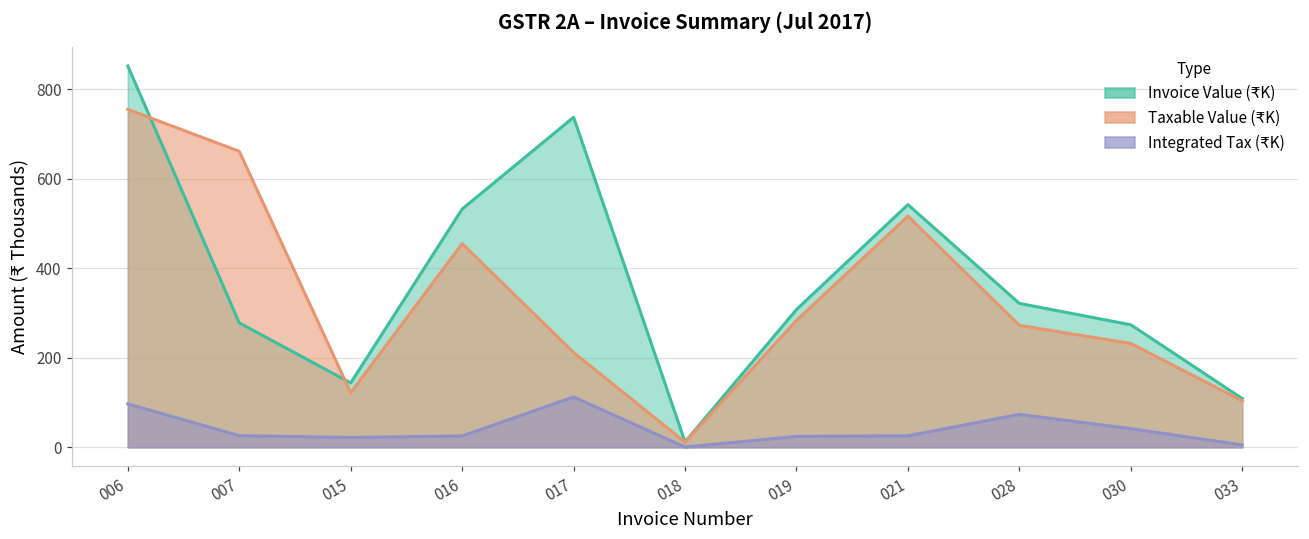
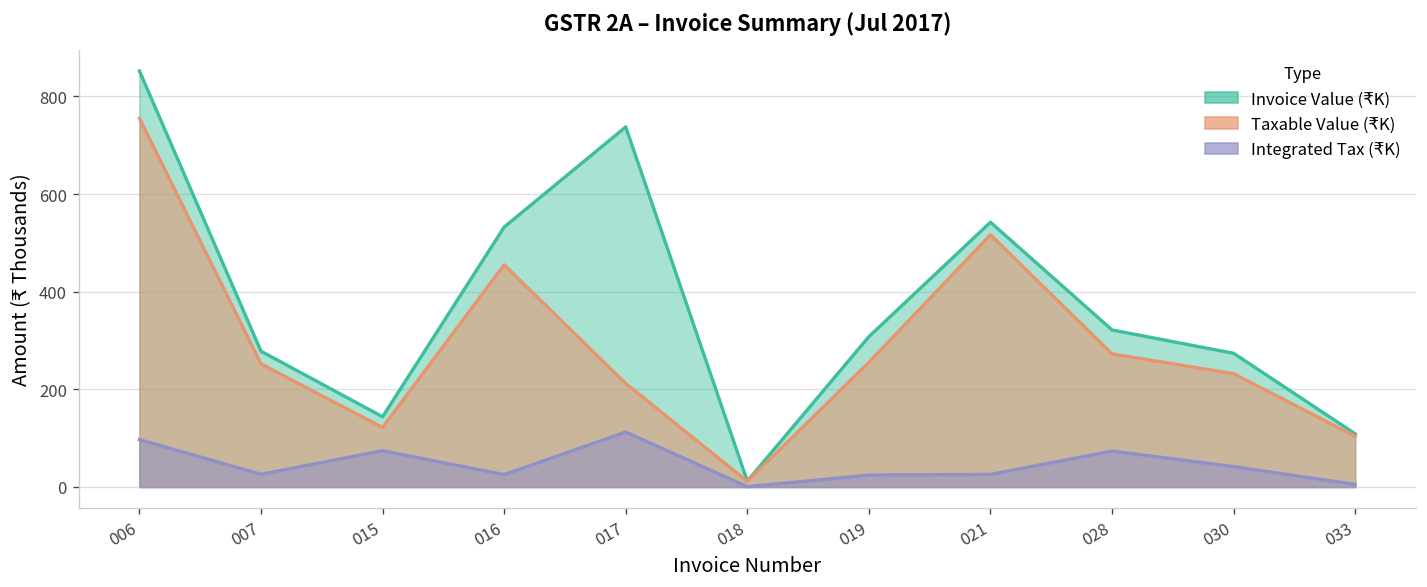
  {
    "Invoice Value (₹K)": {
      "006": 850,
      "007": 280,
      "015": 140,
      "016": 530,
      "017": 740,
      "019": 310,
      "021": 540,
      "028": 320,
      "030": 270
    },
    "Taxable Value (₹K)": {
      "006": 760,
-     "007": 660,
+     "007": 250,
      "015": 120,
      "016": 460,
      "017": 210,
-     "019": 280,
+     "019": 260,
      "021": 520,
      "028": 270,
      "030": 230
    },
    "Integrated Tax (₹K)": {
      "006": 100,
      "007": 30,
-     "015": 20,
+     "015": 70,
      "016": 30,
      "017": 110,
      "018": 0,
      "019": 20,
      "021": 30,
      "028": 70,
      "030": 40,
      "033": 10
    }
  }
